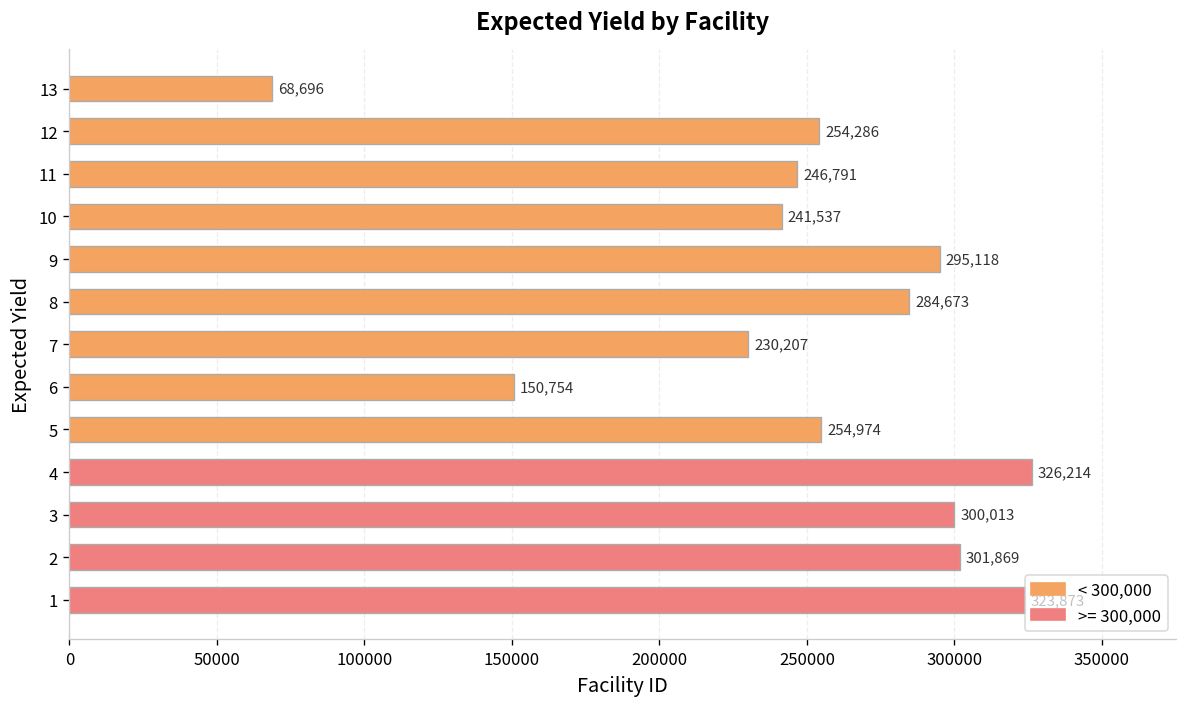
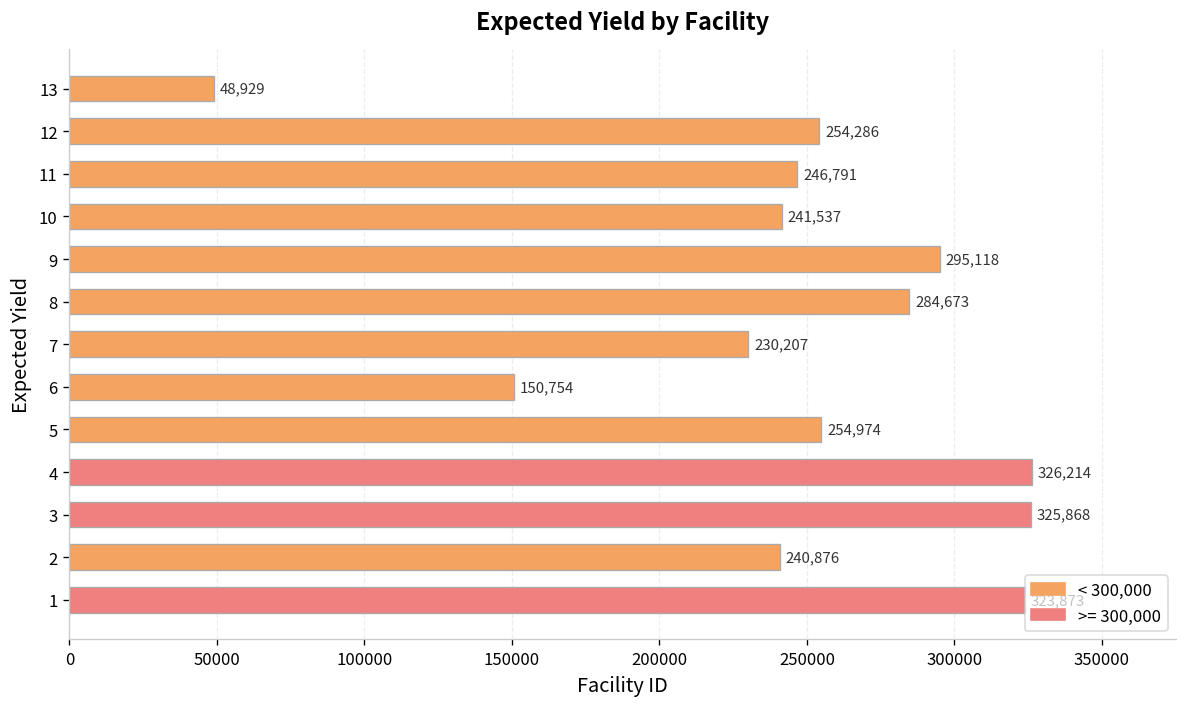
  {
-   "13": "68,696",
+   "13": "48,929",
    "12": "254,286",
    "11": "246,791",
    "10": "241,537",
    "9": "295,118",
    "8": "284,673",
    "7": "230,207",
    "6": "150,754",
    "5": "254,974",
    "4": "326,214",
-   "3": "300,013",
-   "2": "301,869"
+   "3": "325,868",
+   "2": "240,876"
  }
